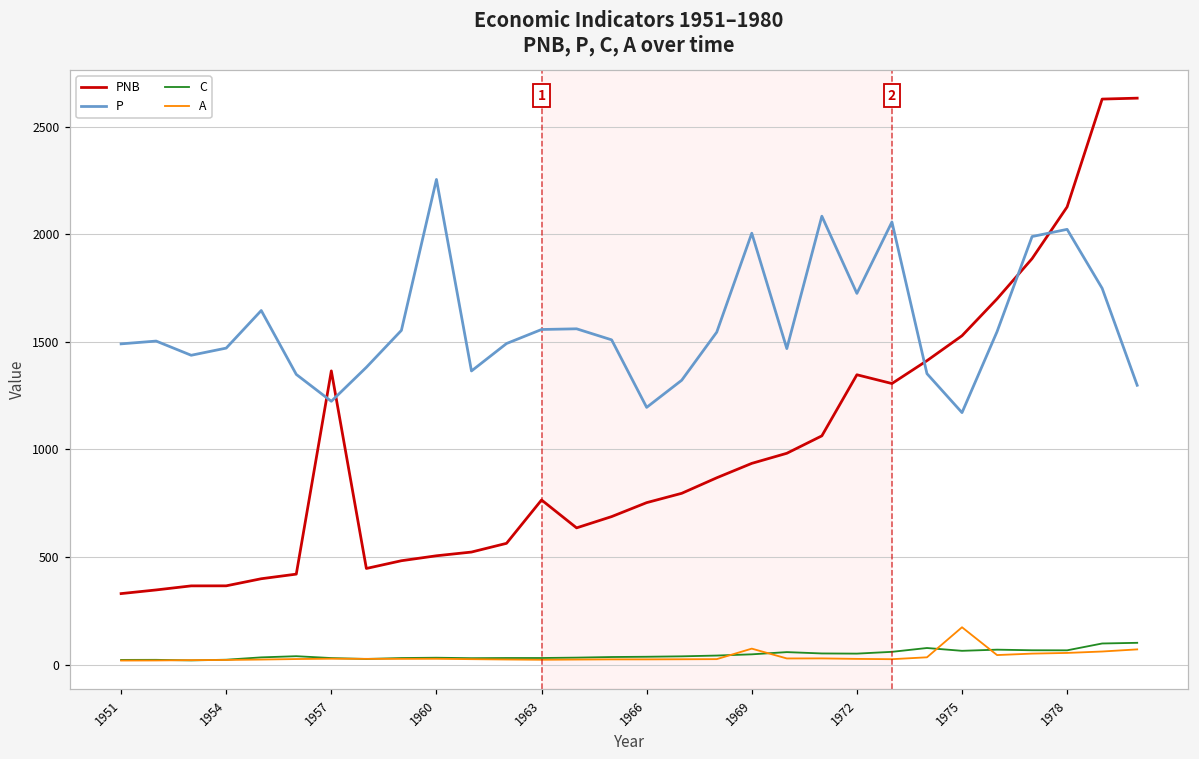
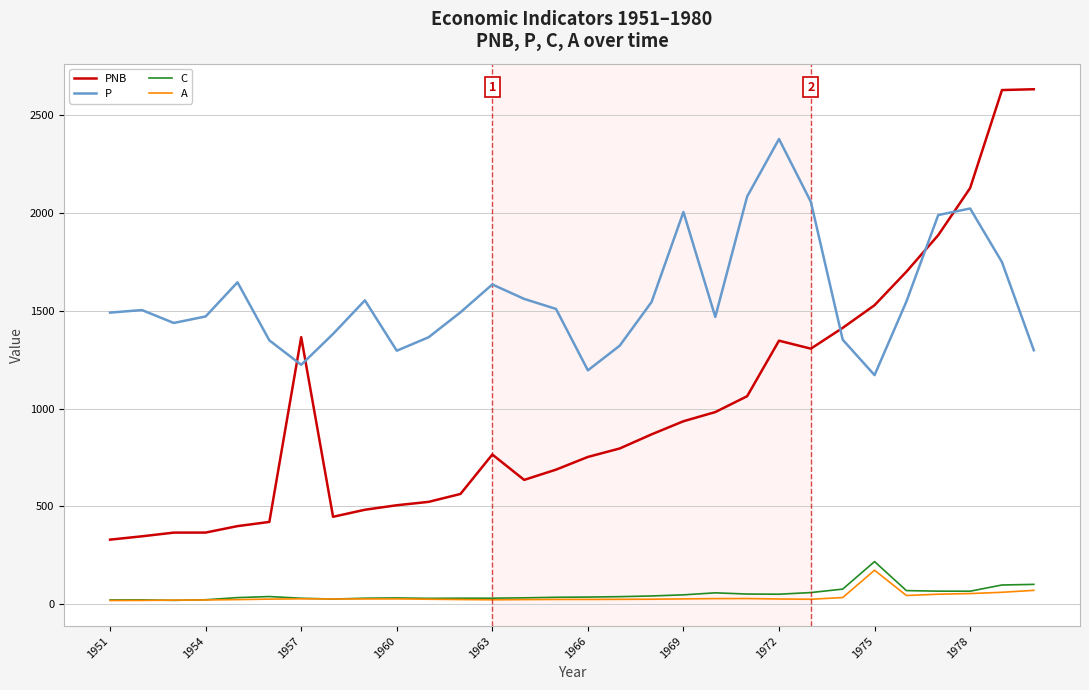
  {
    "PNB": {
      "1951": 330,
      "1954": 370,
      "1957": 1370,
      "1960": 510,
      "1963": 770,
      "1966": 750,
      "1969": 940,
      "1972": 1350,
      "1975": 1530,
      "1978": 2130
    },
    "P": {
      "1951": 1490,
      "1954": 1470,
      "1957": 1220,
-     "1960": 2260,
-     "1963": 1560,
+     "1960": 1300,
+     "1963": 1630,
      "1966": 1200,
      "1969": 2010,
-     "1972": 1730,
+     "1972": 2380,
      "1975": 1170,
      "1978": 2020
    },
    "C": {
      "1969": 50,
      "1972": 50,
-     "1975": 60
+     "1975": 220
    },
    "A": {
-     "1969": 70,
+     "1969": 30,
      "1972": 30,
      "1975": 170
    }
  }
